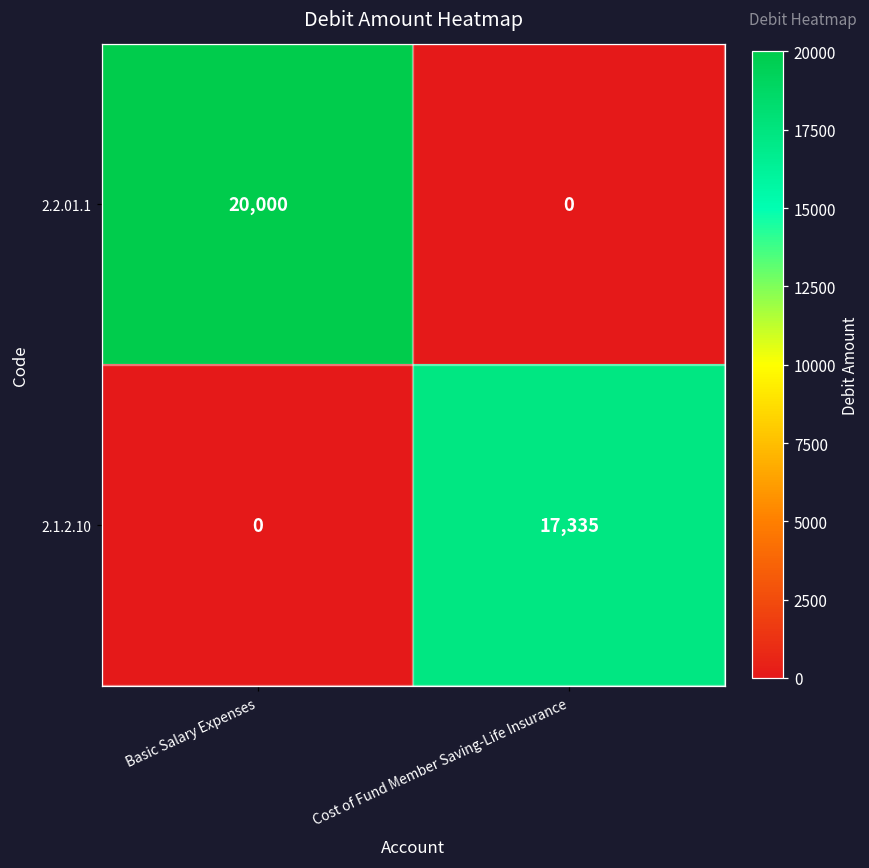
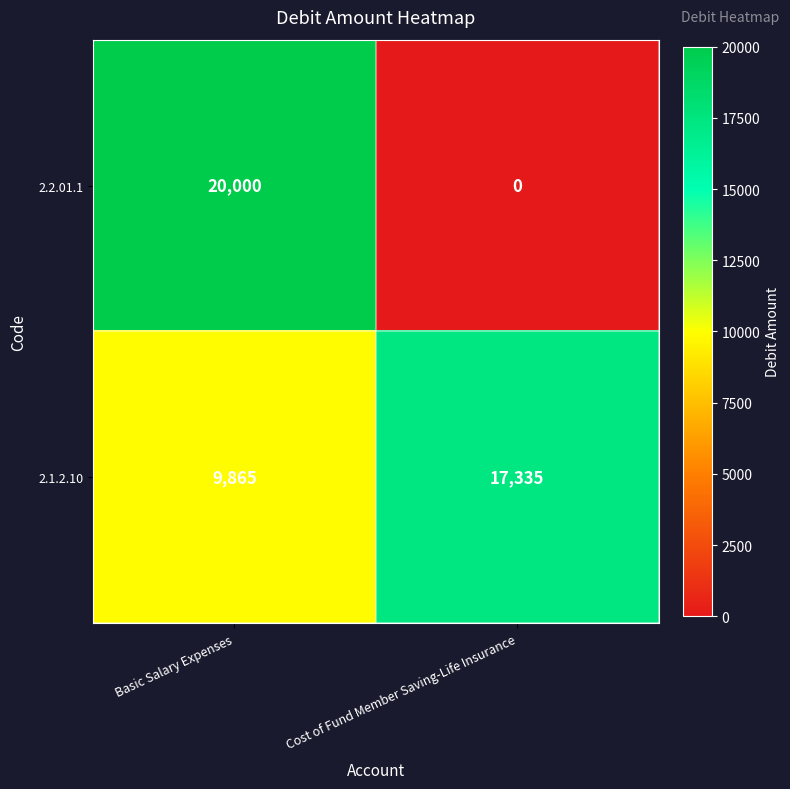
  {
    "2.2.01.1": {
      "Basic Salary Expenses": "20,000",
      "Cost of Fund Member Saving-Life Insurance": "0"
    },
    "2.1.2.10": {
-     "Basic Salary Expenses": "0",
+     "Basic Salary Expenses": "9,865",
      "Cost of Fund Member Saving-Life Insurance": "17,335"
    }
  }
